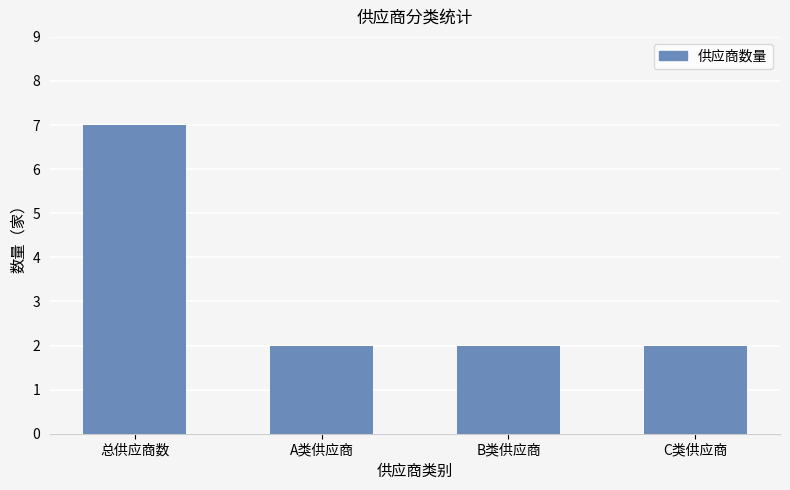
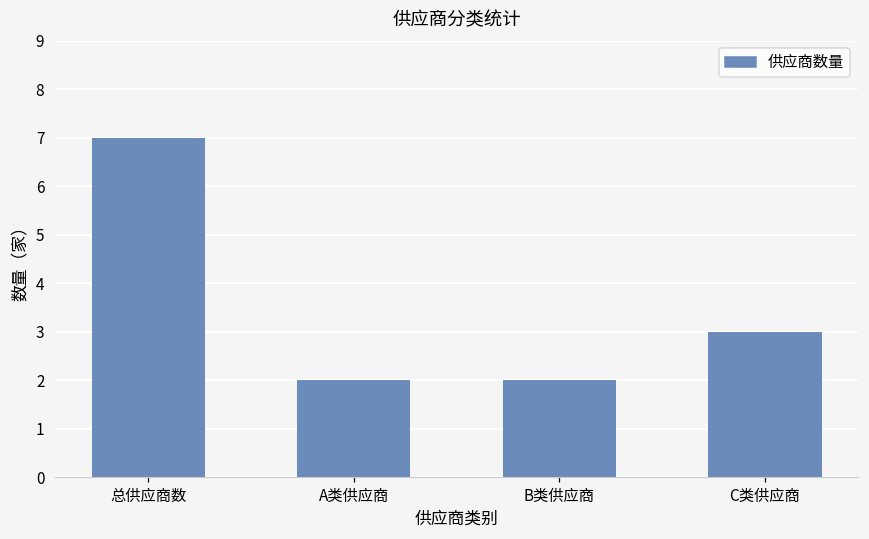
  {
    "总供应商数": 7,
    "A类供应商": 2,
    "B类供应商": 2,
-   "C类供应商": 2
+   "C类供应商": 3
  }
